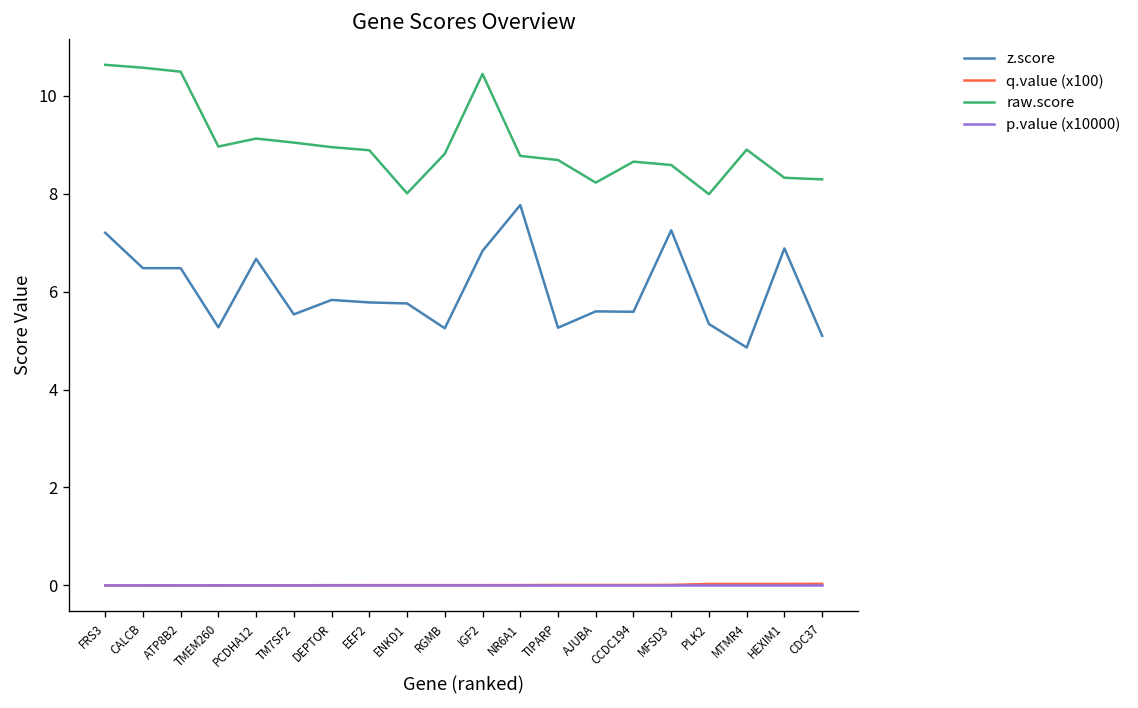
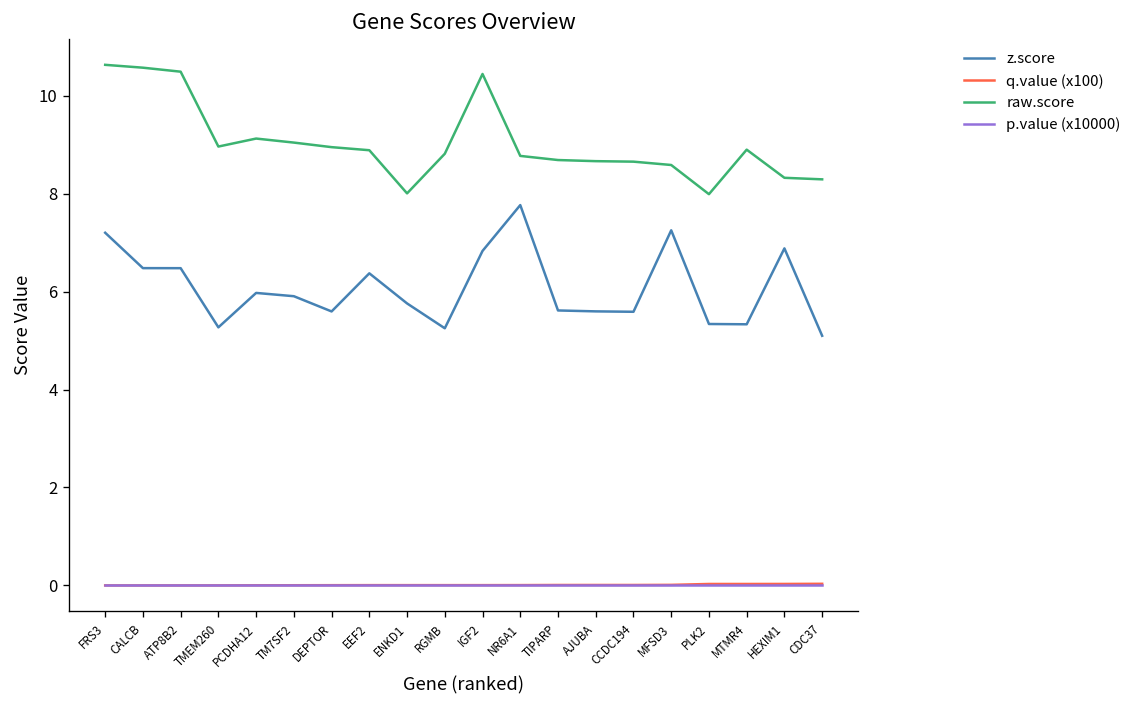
  {
    "z.score": {
      "FRS3": 7.2,
      "CALCB": 6.5,
      "ATP8B2": 6.5,
      "TMEM260": 5.3,
-     "PCDHA12": 6.7,
-     "TM7SF2": 5.5,
-     "DEPTOR": 5.8,
-     "EEF2": 5.8,
+     "PCDHA12": 6.0,
+     "TM7SF2": 5.9,
+     "DEPTOR": 5.6,
+     "EEF2": 6.4,
      "ENKD1": 5.8,
      "RGMB": 5.3,
      "IGF2": 6.8,
      "NR6A1": 7.8,
-     "TIPARP": 5.3,
+     "TIPARP": 5.6,
      "AJUBA": 5.6,
      "CCDC194": 5.6,
      "MFSD3": 7.3,
      "PLK2": 5.3,
-     "MTMR4": 4.9,
+     "MTMR4": 5.3,
      "HEXIM1": 6.9,
      "CDC37": 5.1
    },
    "raw.score": {
      "FRS3": 10.6,
      "CALCB": 10.6,
      "ATP8B2": 10.5,
      "TMEM260": 9.0,
      "PCDHA12": 9.1,
      "TM7SF2": 9.0,
      "DEPTOR": 8.9,
      "EEF2": 8.9,
      "ENKD1": 8.0,
      "RGMB": 8.8,
      "IGF2": 10.4,
      "NR6A1": 8.8,
      "TIPARP": 8.7,
-     "AJUBA": 8.2,
+     "AJUBA": 8.7,
      "CCDC194": 8.7,
      "MFSD3": 8.6,
      "PLK2": 8.0,
      "MTMR4": 8.9,
      "HEXIM1": 8.3,
      "CDC37": 8.3
    }
  }
